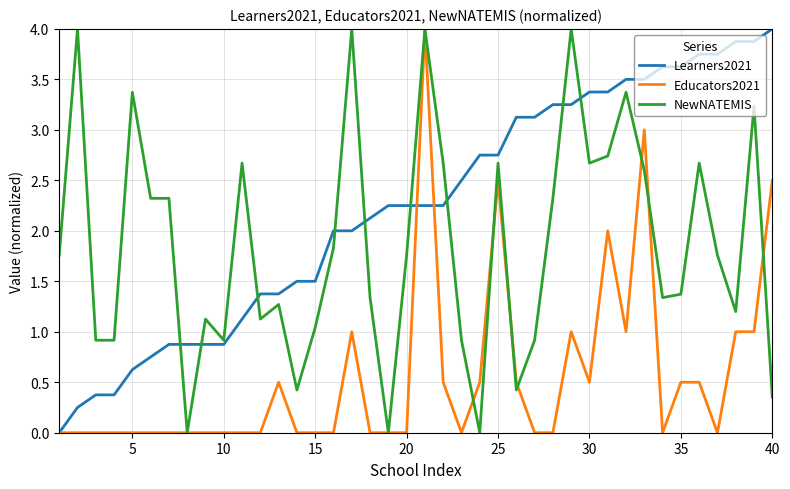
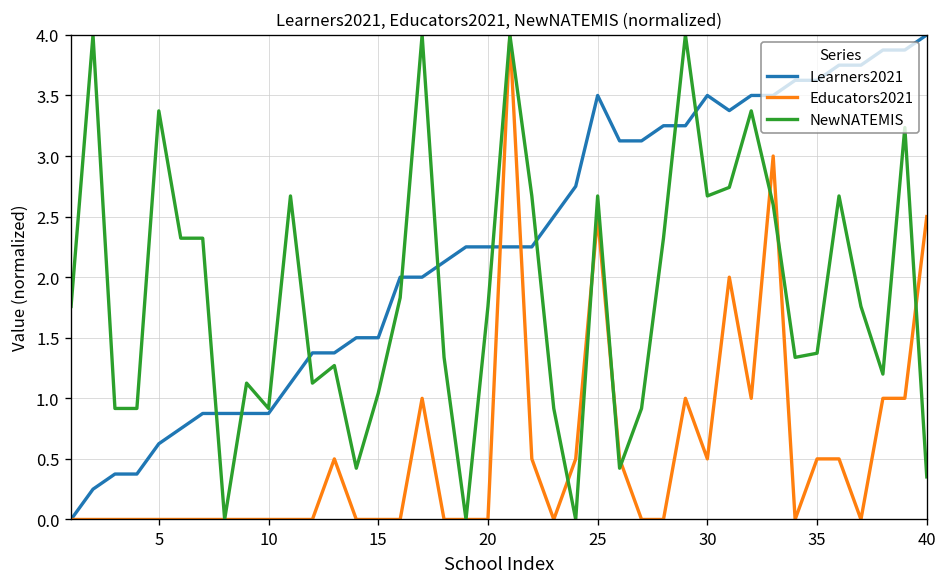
  {
    "Learners2021": {
      "5": 0.63,
      "10": 0.88,
      "15": 1.50,
      "20": 2.25,
-     "25": 2.75,
-     "30": 3.38,
+     "25": 3.50,
+     "30": 3.50,
      "40": 4.00
    },
    "Educators2021": {
      "5": 0.00,
      "10": 0.00,
      "15": 0.00,
      "20": 0.00,
      "25": 2.50,
      "30": 0.50,
      "35": 0.50,
      "40": 2.50
    },
    "NewNATEMIS": {
      "5": 3.37,
      "10": 0.92,
      "15": 1.04,
      "20": 1.76,
      "25": 2.67,
      "30": 2.67,
      "35": 1.37,
      "40": 0.35
    }
  }
